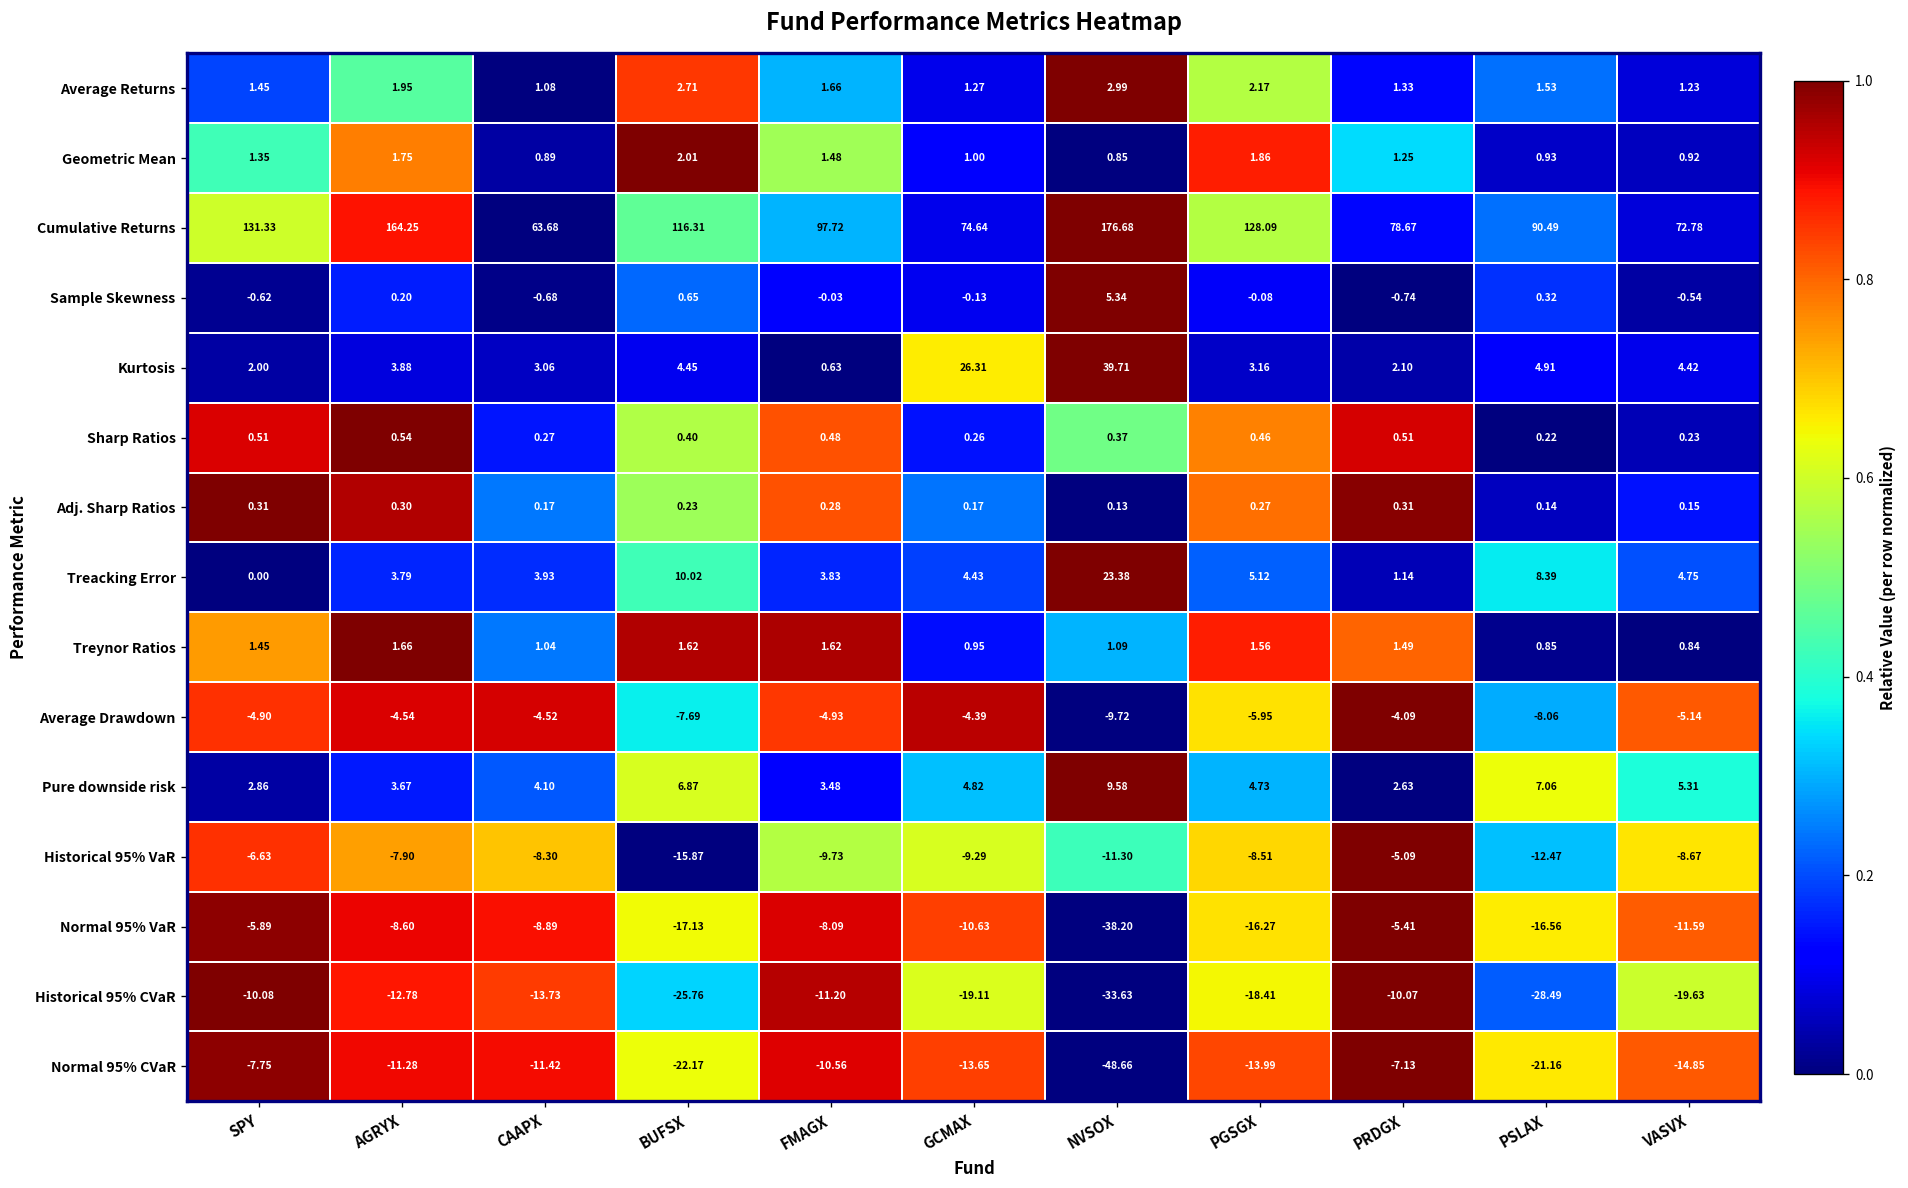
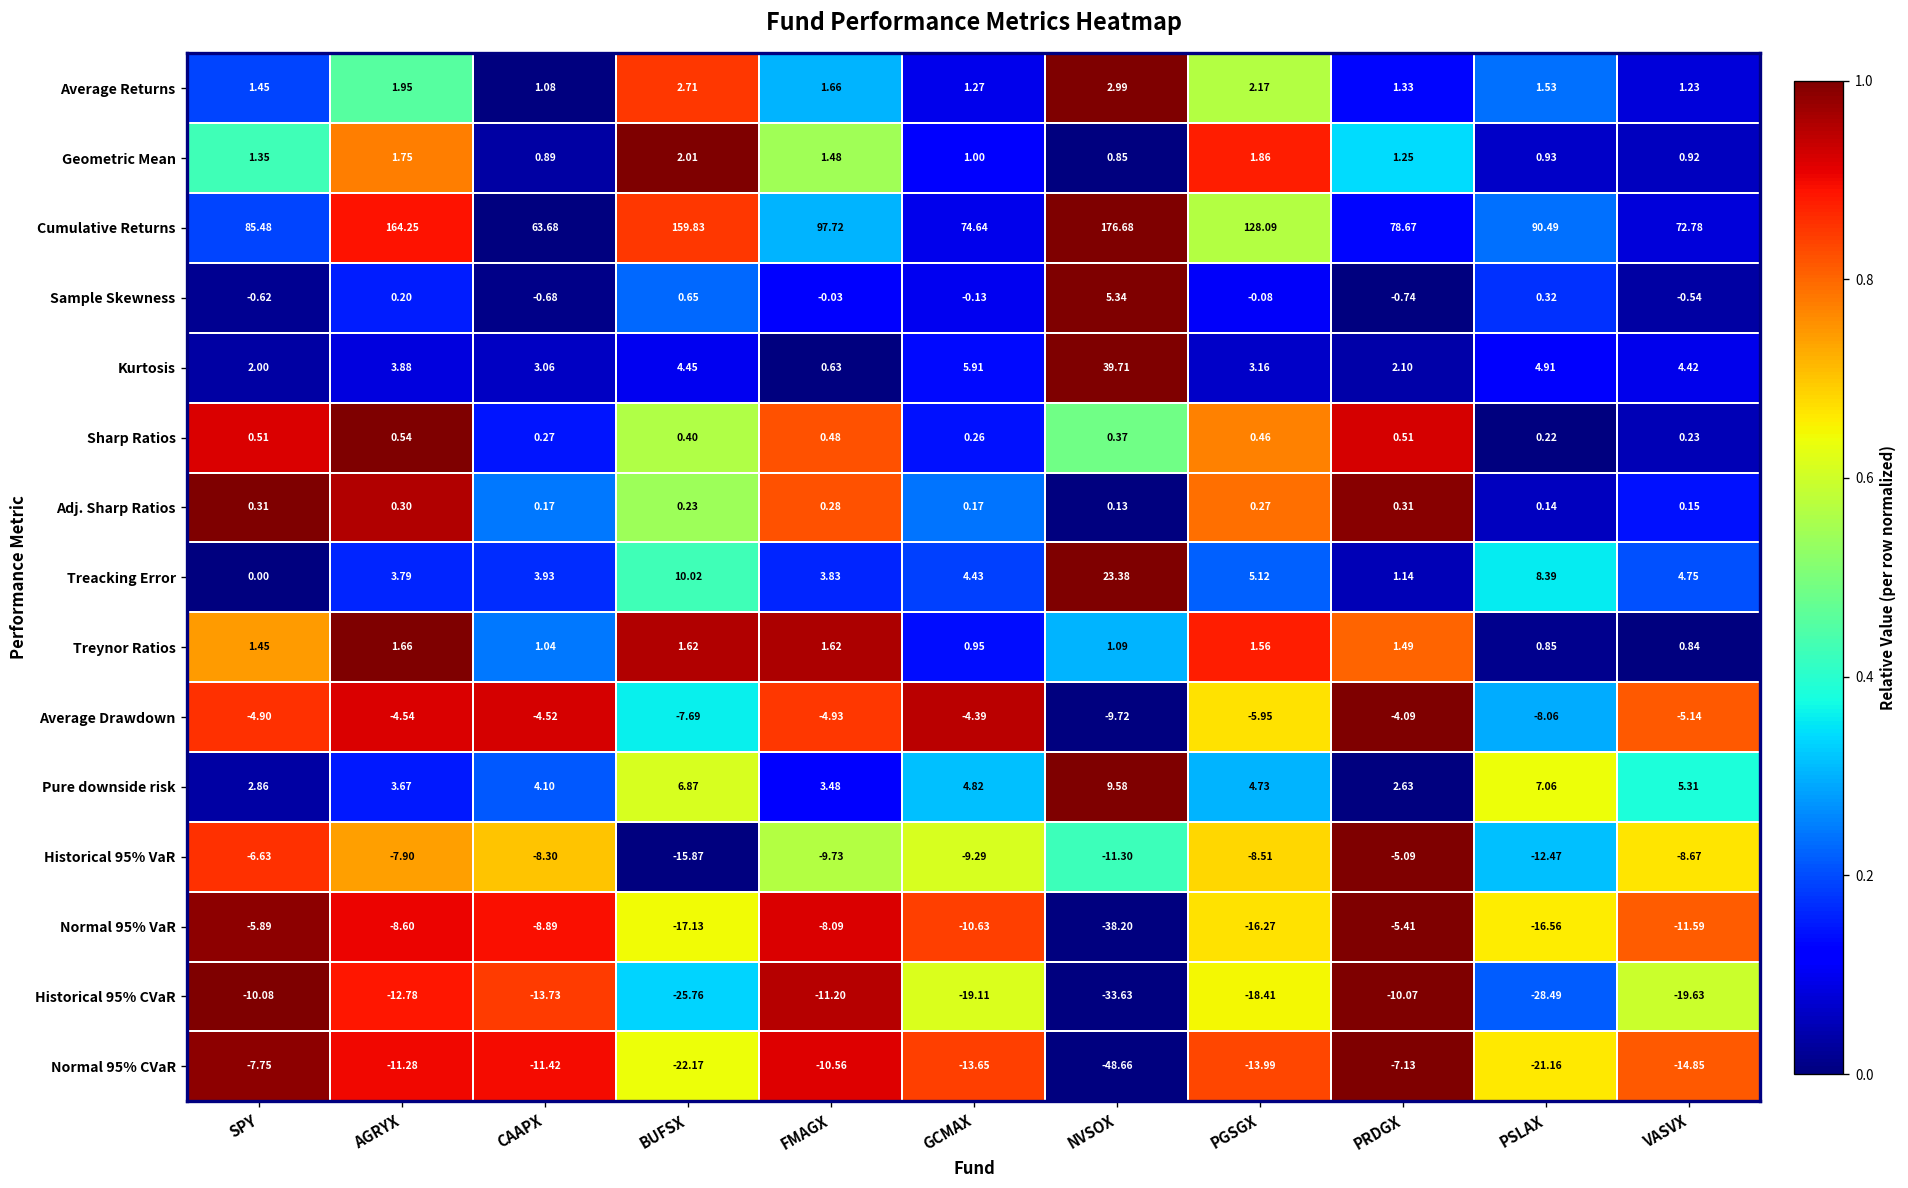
  {
    "Average Returns": {
      "SPY": 1.45,
      "AGRYX": 1.95,
      "CAAPX": 1.08,
      "BUFSX": 2.71,
      "FMAGX": 1.66,
      "GCMAX": 1.27,
      "NVSOX": 2.99,
      "PGSGX": 2.17,
      "PRDGX": 1.33,
      "PSLAX": 1.53,
      "VASVX": 1.23
    },
    "Geometric Mean": {
      "SPY": 1.35,
      "AGRYX": 1.75,
      "CAAPX": 0.89,
      "BUFSX": 2.01,
      "FMAGX": 1.48,
      "GCMAX": 1.00,
      "NVSOX": 0.85,
      "PGSGX": 1.86,
      "PRDGX": 1.25,
      "PSLAX": 0.93,
      "VASVX": 0.92
    },
    "Cumulative Returns": {
-     "SPY": 131.33,
+     "SPY": 85.48,
      "AGRYX": 164.25,
      "CAAPX": 63.68,
-     "BUFSX": 116.31,
+     "BUFSX": 159.83,
      "FMAGX": 97.72,
      "GCMAX": 74.64,
      "NVSOX": 176.68,
      "PGSGX": 128.09,
      "PRDGX": 78.67,
      "PSLAX": 90.49,
      "VASVX": 72.78
    },
    "Sample Skewness": {
      "SPY": -0.62,
      "AGRYX": 0.20,
      "CAAPX": -0.68,
      "BUFSX": 0.65,
      "FMAGX": -0.03,
      "GCMAX": -0.13,
      "NVSOX": 5.34,
      "PGSGX": -0.08,
      "PRDGX": -0.74,
      "PSLAX": 0.32,
      "VASVX": -0.54
    },
    "Kurtosis": {
      "SPY": 2.00,
      "AGRYX": 3.88,
      "CAAPX": 3.06,
      "BUFSX": 4.45,
      "FMAGX": 0.63,
-     "GCMAX": 26.31,
+     "GCMAX": 5.91,
      "NVSOX": 39.71,
      "PGSGX": 3.16,
      "PRDGX": 2.10,
      "PSLAX": 4.91,
      "VASVX": 4.42
    },
    "Sharp Ratios": {
      "SPY": 0.51,
      "AGRYX": 0.54,
      "CAAPX": 0.27,
      "BUFSX": 0.40,
      "FMAGX": 0.48,
      "GCMAX": 0.26,
      "NVSOX": 0.37,
      "PGSGX": 0.46,
      "PRDGX": 0.51,
      "PSLAX": 0.22,
      "VASVX": 0.23
    },
    "Adj. Sharp Ratios": {
      "SPY": 0.31,
      "AGRYX": 0.30,
      "CAAPX": 0.17,
      "BUFSX": 0.23,
      "FMAGX": 0.28,
      "GCMAX": 0.17,
      "NVSOX": 0.13,
      "PGSGX": 0.27,
      "PRDGX": 0.31,
      "PSLAX": 0.14,
      "VASVX": 0.15
    },
    "Treacking Error": {
      "SPY": 0.00,
      "AGRYX": 3.79,
      "CAAPX": 3.93,
      "BUFSX": 10.02,
      "FMAGX": 3.83,
      "GCMAX": 4.43,
      "NVSOX": 23.38,
      "PGSGX": 5.12,
      "PRDGX": 1.14,
      "PSLAX": 8.39,
      "VASVX": 4.75
    },
    "Treynor Ratios": {
      "SPY": 1.45,
      "AGRYX": 1.66,
      "CAAPX": 1.04,
      "BUFSX": 1.62,
      "FMAGX": 1.62,
      "GCMAX": 0.95,
      "NVSOX": 1.09,
      "PGSGX": 1.56,
      "PRDGX": 1.49,
      "PSLAX": 0.85,
      "VASVX": 0.84
    },
    "Average Drawdown": {
      "SPY": -4.90,
      "AGRYX": -4.54,
      "CAAPX": -4.52,
      "BUFSX": -7.69,
      "FMAGX": -4.93,
      "GCMAX": -4.39,
      "NVSOX": -9.72,
      "PGSGX": -5.95,
      "PRDGX": -4.09,
      "PSLAX": -8.06,
      "VASVX": -5.14
    },
    "Pure downside risk": {
      "SPY": 2.86,
      "AGRYX": 3.67,
      "CAAPX": 4.10,
      "BUFSX": 6.87,
      "FMAGX": 3.48,
      "GCMAX": 4.82,
      "NVSOX": 9.58,
      "PGSGX": 4.73,
      "PRDGX": 2.63,
      "PSLAX": 7.06,
      "VASVX": 5.31
    },
    "Historical 95% VaR": {
      "SPY": -6.63,
      "AGRYX": -7.90,
      "CAAPX": -8.30,
      "BUFSX": -15.87,
      "FMAGX": -9.73,
      "GCMAX": -9.29,
      "NVSOX": -11.30,
      "PGSGX": -8.51,
      "PRDGX": -5.09,
      "PSLAX": -12.47,
      "VASVX": -8.67
    },
    "Normal 95% VaR": {
      "SPY": -5.89,
      "AGRYX": -8.60,
      "CAAPX": -8.89,
      "BUFSX": -17.13,
      "FMAGX": -8.09,
      "GCMAX": -10.63,
      "NVSOX": -38.20,
      "PGSGX": -16.27,
      "PRDGX": -5.41,
      "PSLAX": -16.56,
      "VASVX": -11.59
    },
    "Historical 95% CVaR": {
      "SPY": -10.08,
      "AGRYX": -12.78,
      "CAAPX": -13.73,
      "BUFSX": -25.76,
      "FMAGX": -11.20,
      "GCMAX": -19.11,
      "NVSOX": -33.63,
      "PGSGX": -18.41,
      "PRDGX": -10.07,
      "PSLAX": -28.49,
      "VASVX": -19.63
    },
    "Normal 95% CVaR": {
      "SPY": -7.75,
      "AGRYX": -11.28,
      "CAAPX": -11.42,
      "BUFSX": -22.17,
      "FMAGX": -10.56,
      "GCMAX": -13.65,
      "NVSOX": -48.66,
      "PGSGX": -13.99,
      "PRDGX": -7.13,
      "PSLAX": -21.16,
      "VASVX": -14.85
    }
  }
